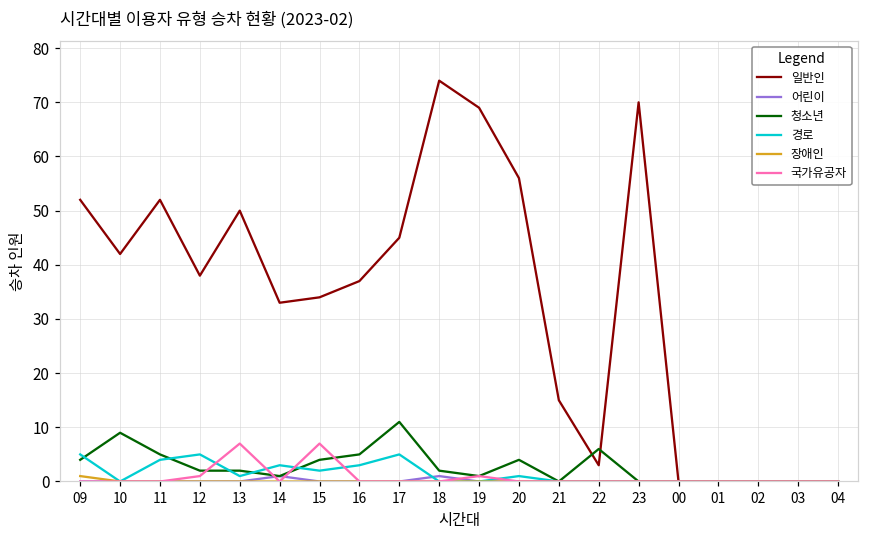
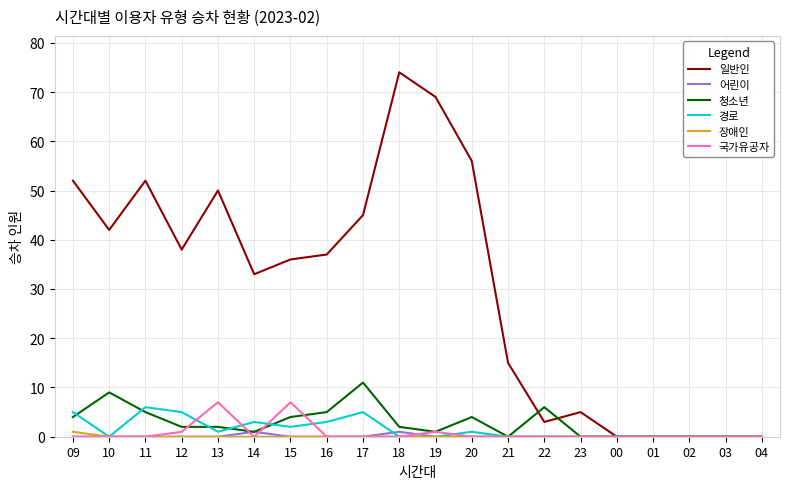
  {
    "일반인": {
      "09": 52,
      "10": 42,
      "11": 52,
      "12": 38,
      "13": 50,
      "14": 33,
-     "15": 34,
+     "15": 36,
      "16": 37,
      "17": 45,
      "18": 74,
      "19": 69,
      "20": 56,
      "21": 15,
      "22": 3,
-     "23": 70
+     "23": 5
    },
    "어린이": {
      "18": 1
    },
    "청소년": {
      "09": 4,
      "10": 9,
      "11": 5,
      "12": 2,
      "13": 2,
      "15": 4,
      "16": 5,
      "17": 11,
      "18": 2,
      "20": 4,
      "22": 6
    },
    "경로": {
      "09": 5,
-     "11": 4,
+     "11": 6,
      "12": 5,
      "13": 1,
      "14": 3,
      "15": 2,
      "16": 3,
      "17": 5,
      "20": 1
    },
    "장애인": {
      "09": 1
    },
    "국가유공자": {
      "12": 1,
      "13": 7,
      "15": 7
    }
  }
